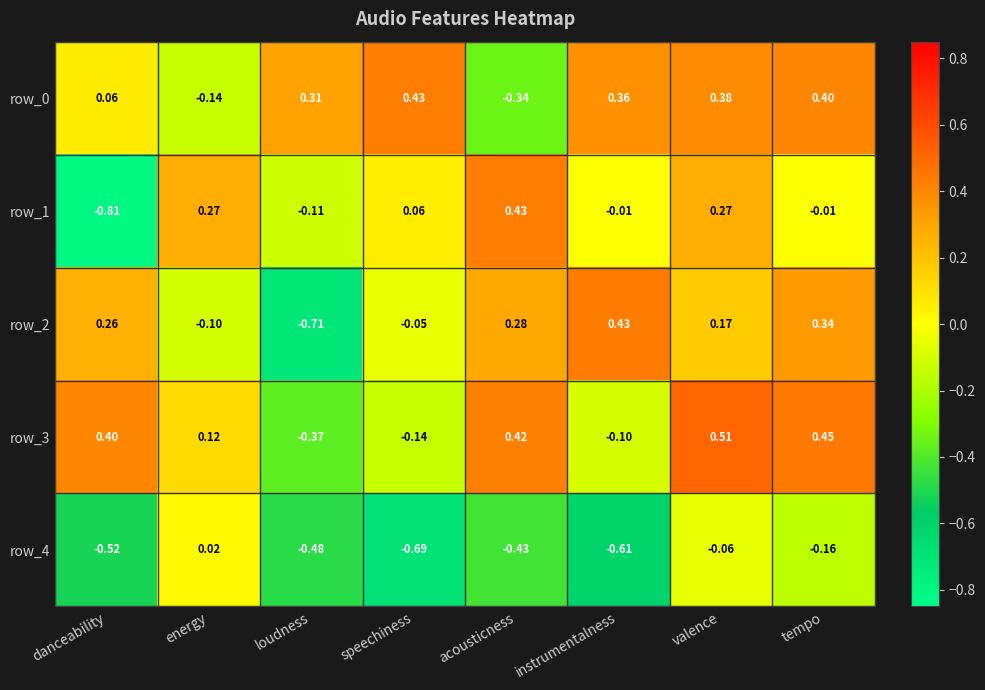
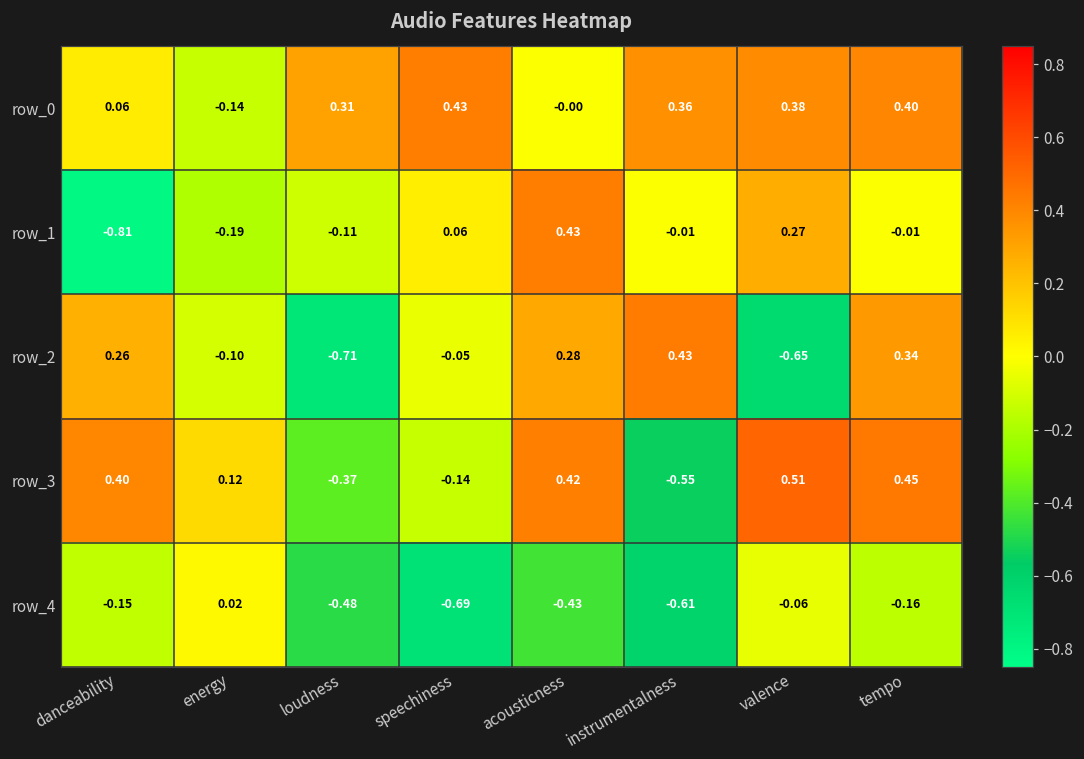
  {
    "row_0": {
      "danceability": 0.06,
      "energy": -0.14,
      "loudness": 0.31,
      "speechiness": 0.43,
-     "acousticness": -0.34,
+     "acousticness": -0.00,
      "instrumentalness": 0.36,
      "valence": 0.38,
      "tempo": 0.40
    },
    "row_1": {
      "danceability": -0.81,
-     "energy": 0.27,
+     "energy": -0.19,
      "loudness": -0.11,
      "speechiness": 0.06,
      "acousticness": 0.43,
      "instrumentalness": -0.01,
      "valence": 0.27,
      "tempo": -0.01
    },
    "row_2": {
      "danceability": 0.26,
      "energy": -0.10,
      "loudness": -0.71,
      "speechiness": -0.05,
      "acousticness": 0.28,
      "instrumentalness": 0.43,
-     "valence": 0.17,
+     "valence": -0.65,
      "tempo": 0.34
    },
    "row_3": {
      "danceability": 0.40,
      "energy": 0.12,
      "loudness": -0.37,
      "speechiness": -0.14,
      "acousticness": 0.42,
-     "instrumentalness": -0.10,
+     "instrumentalness": -0.55,
      "valence": 0.51,
      "tempo": 0.45
    },
    "row_4": {
-     "danceability": -0.52,
+     "danceability": -0.15,
      "energy": 0.02,
      "loudness": -0.48,
      "speechiness": -0.69,
      "acousticness": -0.43,
      "instrumentalness": -0.61,
      "valence": -0.06,
      "tempo": -0.16
    }
  }
